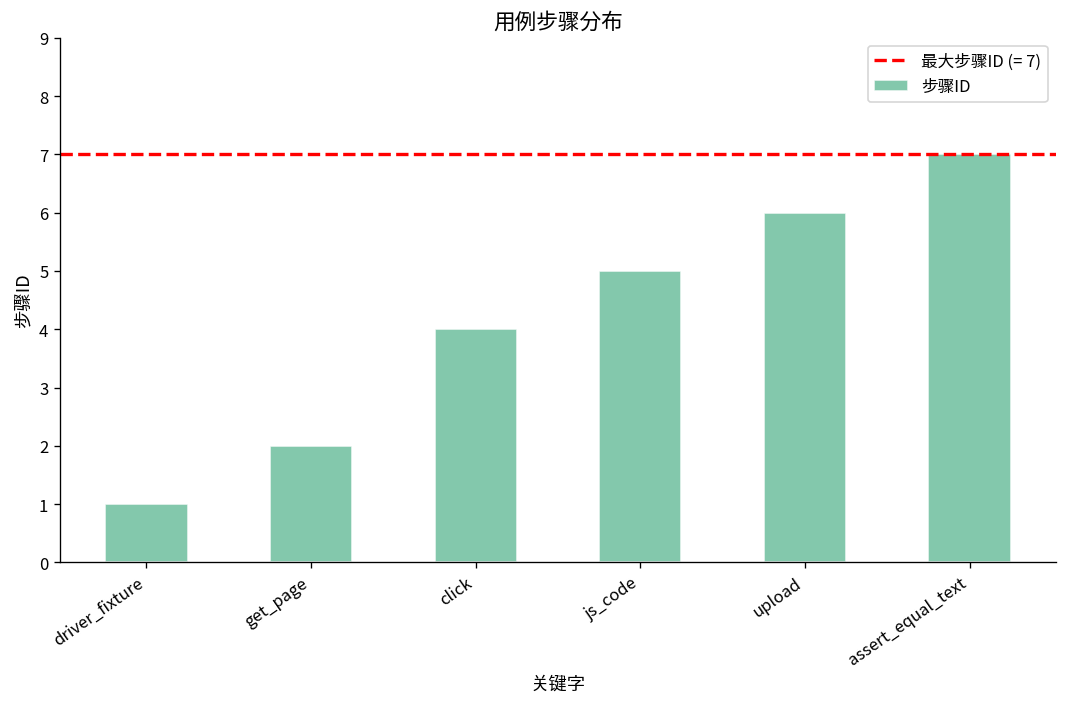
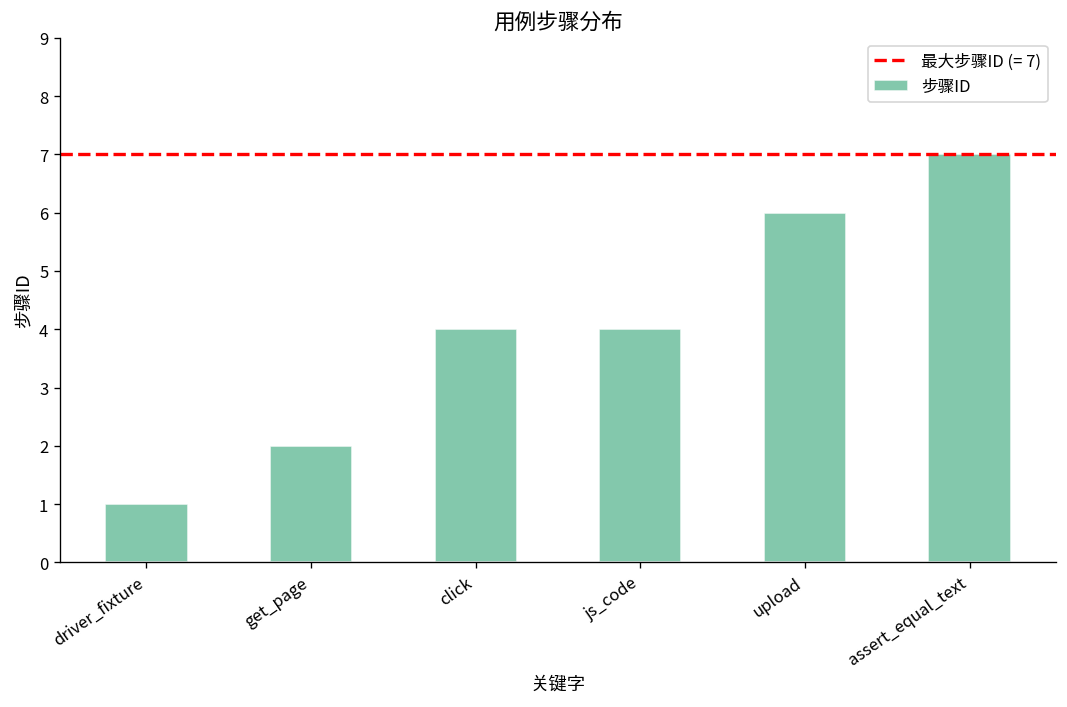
  {
    "driver_fixture": 1,
    "get_page": 2,
    "click": 4,
-   "js_code": 5,
+   "js_code": 4,
    "upload": 6,
    "assert_equal_text": 7
  }
